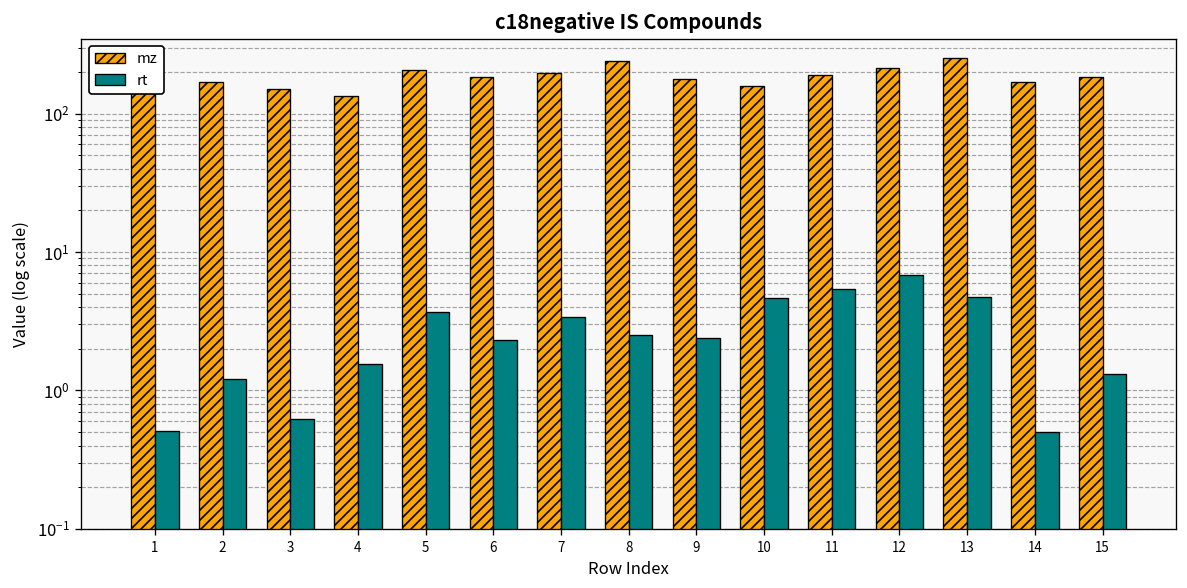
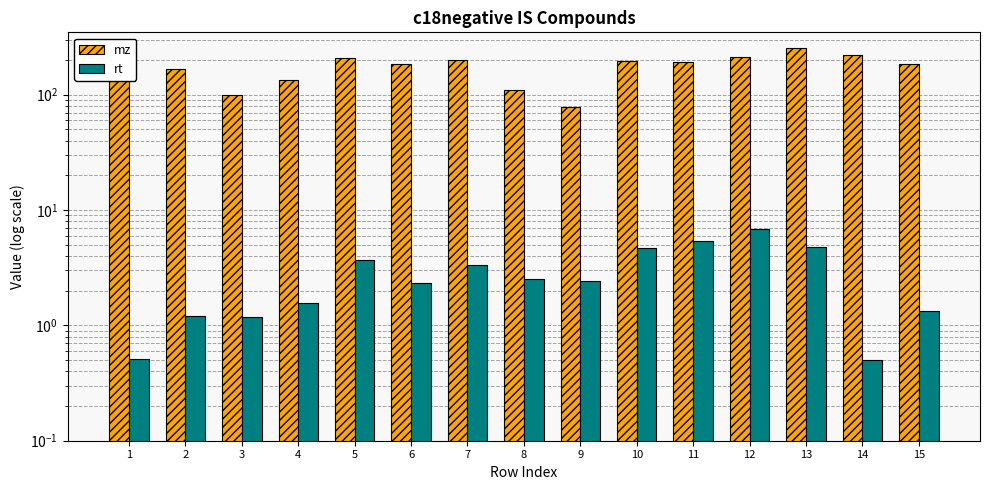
  {
    "mz": {
      "2": 170,
-     "3": 150,
+     "3": 100,
      "4": 130,
      "5": 210,
      "6": 180,
      "7": 200,
-     "8": 240,
-     "9": 180,
-     "10": 160,
+     "8": 110,
+     "9": 80,
+     "10": 190,
      "11": 190,
      "12": 210,
      "13": 250,
-     "14": 170,
+     "14": 220,
      "15": 180
    },
    "rt": {
      "1": 0.5,
      "2": 1.2,
-     "3": 0.6,
+     "3": 1.2,
      "4": 1.5,
      "5": 3.7,
      "6": 2.3,
      "7": 3.4,
      "8": 2.5,
      "9": 2.4,
      "10": 4.7,
      "11": 5,
      "12": 7,
      "13": 4.7,
      "14": 0.5,
      "15": 1.3
    }
  }
